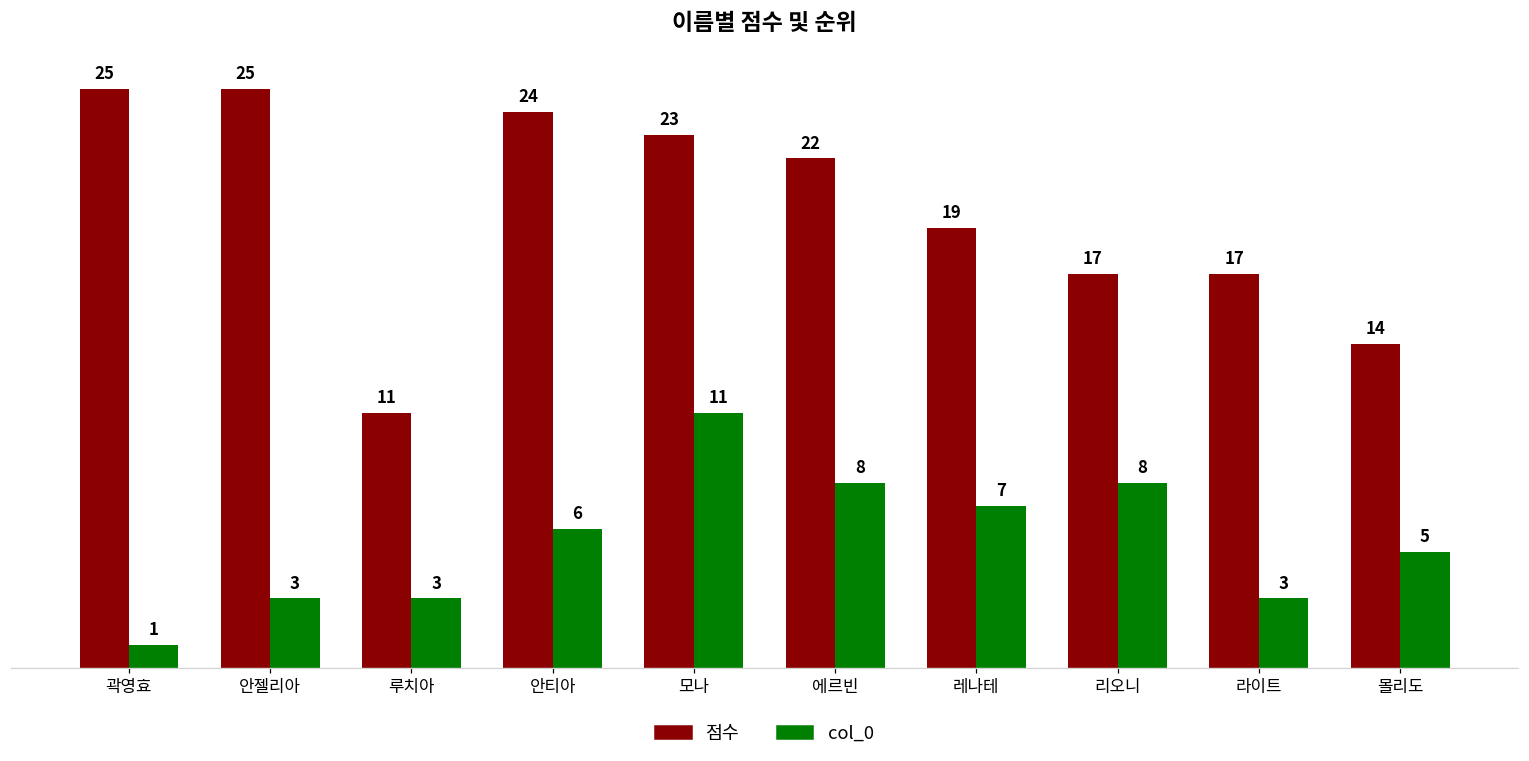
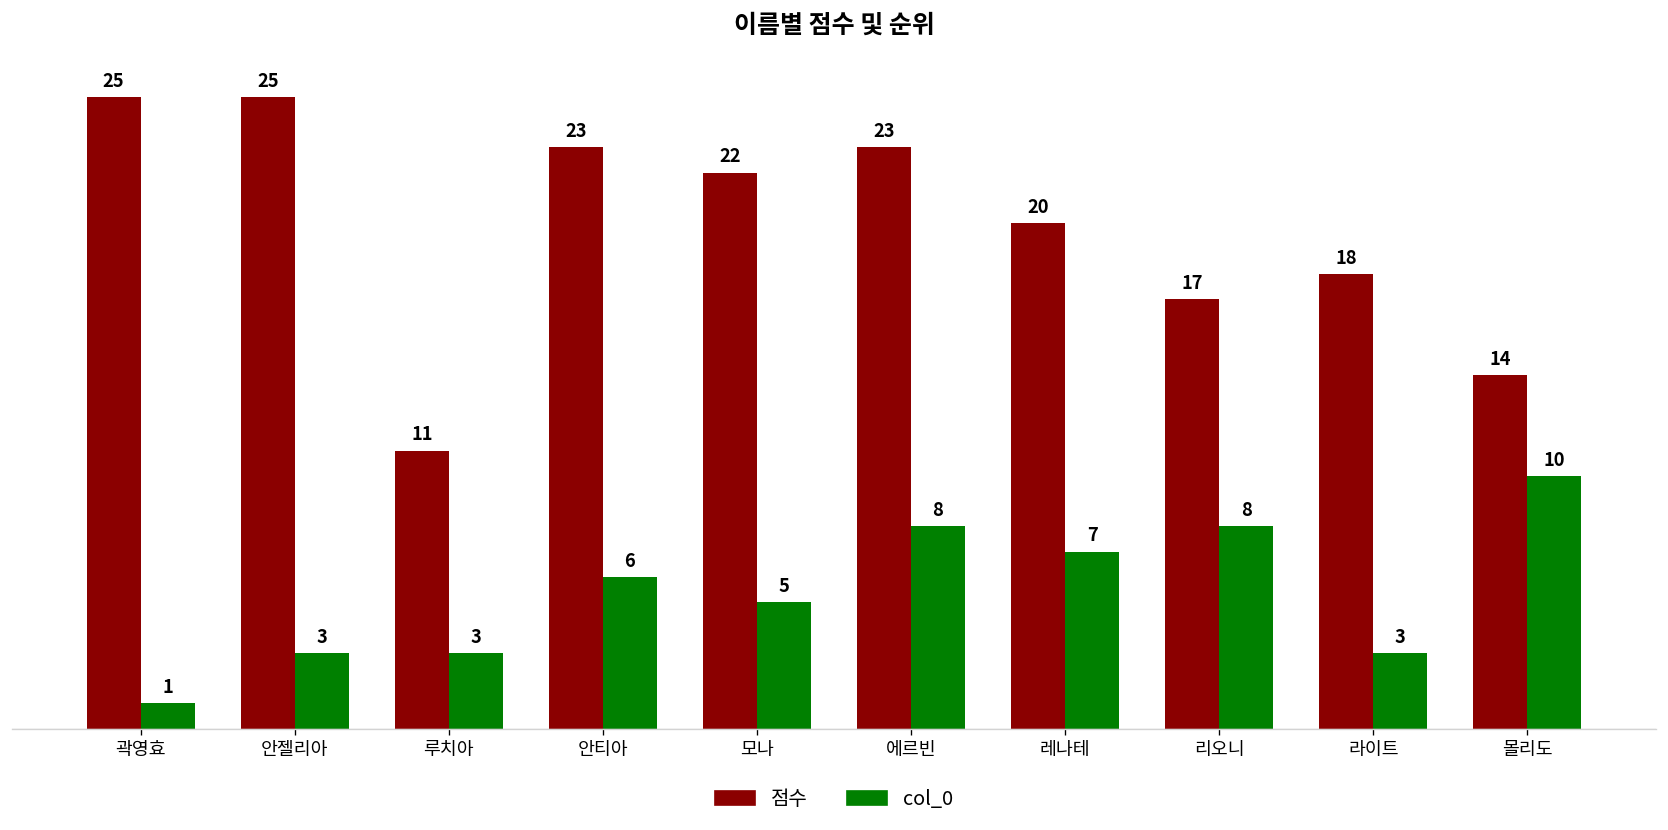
  {
    "점수": {
      "곽영효": 25,
      "안젤리아": 25,
      "루치아": 11,
-     "안티아": 24,
-     "모나": 23,
-     "에르빈": 22,
-     "레나테": 19,
+     "안티아": 23,
+     "모나": 22,
+     "에르빈": 23,
+     "레나테": 20,
      "리오니": 17,
-     "라이트": 17,
+     "라이트": 18,
      "몰리도": 14
    },
    "col_0": {
      "곽영효": 1,
      "안젤리아": 3,
      "루치아": 3,
      "안티아": 6,
-     "모나": 11,
+     "모나": 5,
      "에르빈": 8,
      "레나테": 7,
      "리오니": 8,
      "라이트": 3,
-     "몰리도": 5
+     "몰리도": 10
    }
  }
